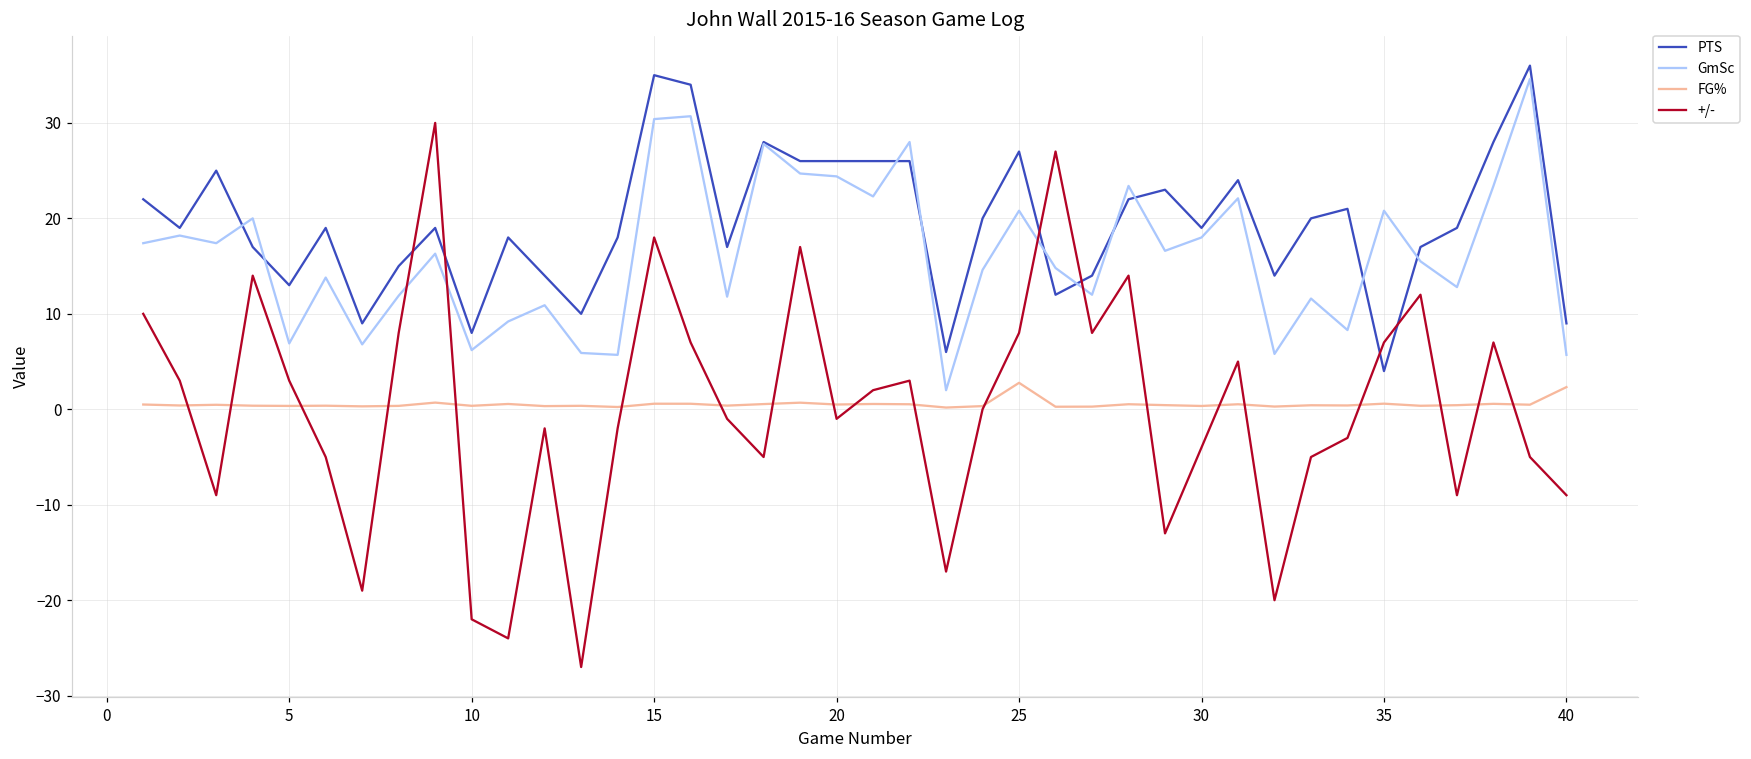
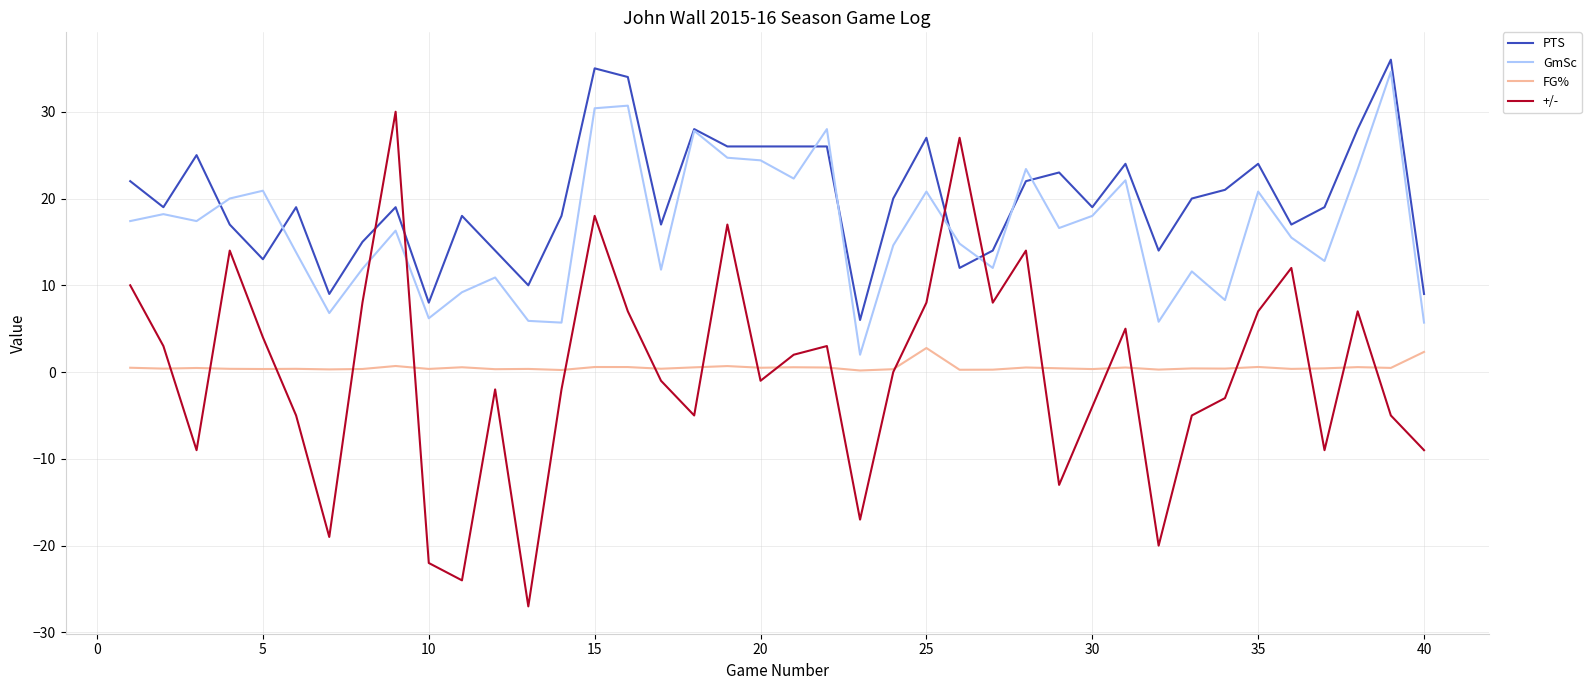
  {
    "PTS": {
      "5": 13,
      "10": 8,
      "15": 35,
      "20": 26,
      "25": 27,
      "30": 19,
-     "35": 4,
+     "35": 24,
      "40": 9
    },
    "GmSc": {
-     "5": 7,
+     "5": 21,
      "10": 6,
      "15": 30,
      "20": 24,
      "25": 21,
      "30": 18,
      "35": 21,
      "40": 6
    },
    "FG%": {
      "5": 0,
      "10": 0,
      "15": 1,
      "20": 1,
      "25": 3,
      "30": 0,
      "35": 1,
      "40": 2
    },
    "+/-": {
-     "5": 3,
+     "5": 4,
      "10": -22,
      "15": 18,
      "20": -1,
      "25": 8,
      "30": -4,
      "35": 7,
      "40": -9
    }
  }
